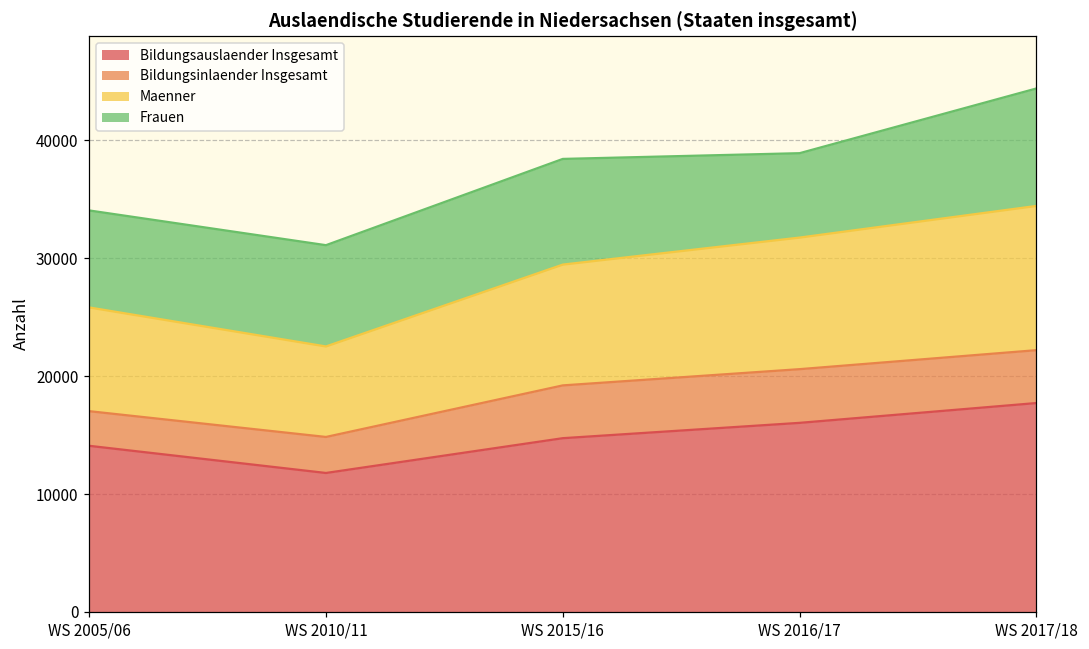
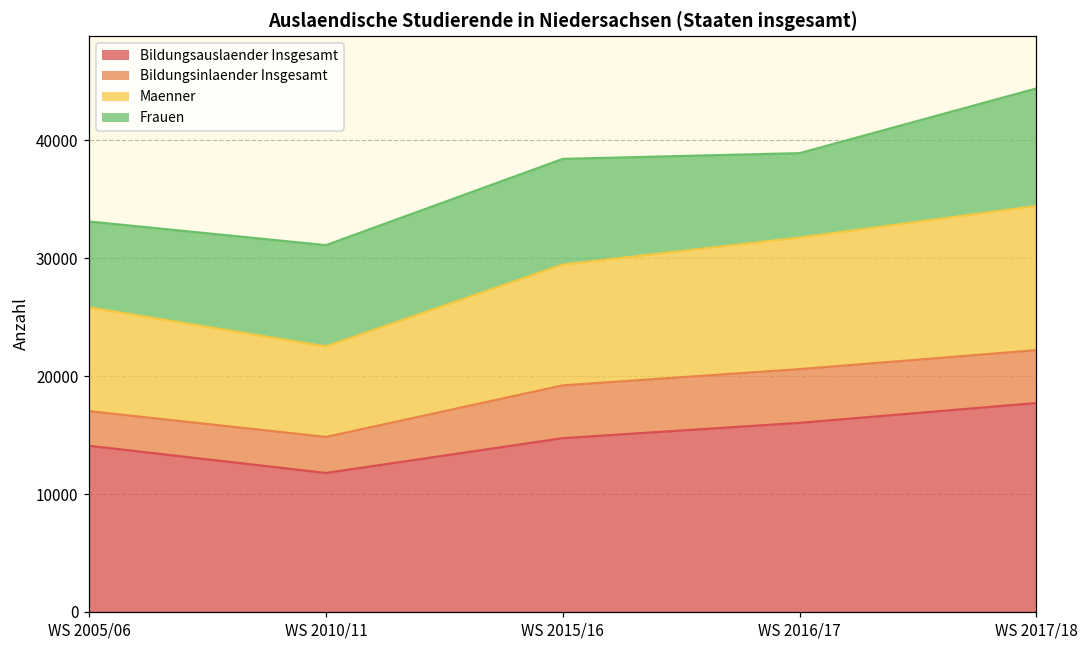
  {
    "Maenner": {
      "WS 2005/06": 8800,
      "WS 2010/11": 7700,
      "WS 2015/16": 10200,
      "WS 2016/17": 11200,
      "WS 2017/18": 12200
    },
    "Frauen": {
-     "WS 2005/06": 8200,
+     "WS 2005/06": 7300,
      "WS 2010/11": 8600,
      "WS 2015/16": 9000,
      "WS 2016/17": 7200,
      "WS 2017/18": 10000
    }
  }
